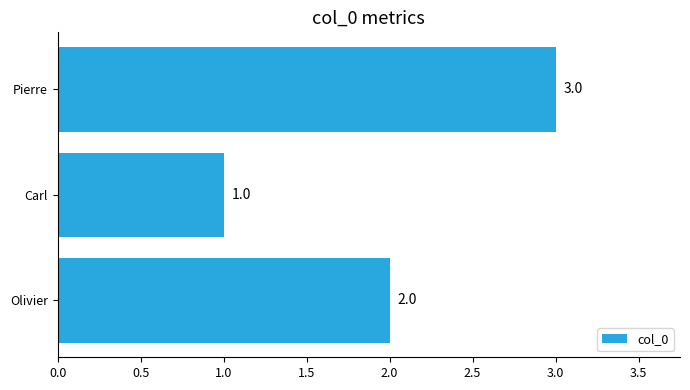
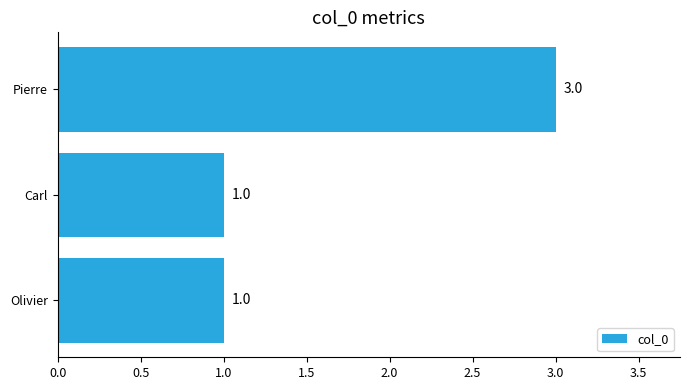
  {
    "Pierre": 3.0,
    "Carl": 1.0,
-   "Olivier": 2.0
+   "Olivier": 1.0
  }
